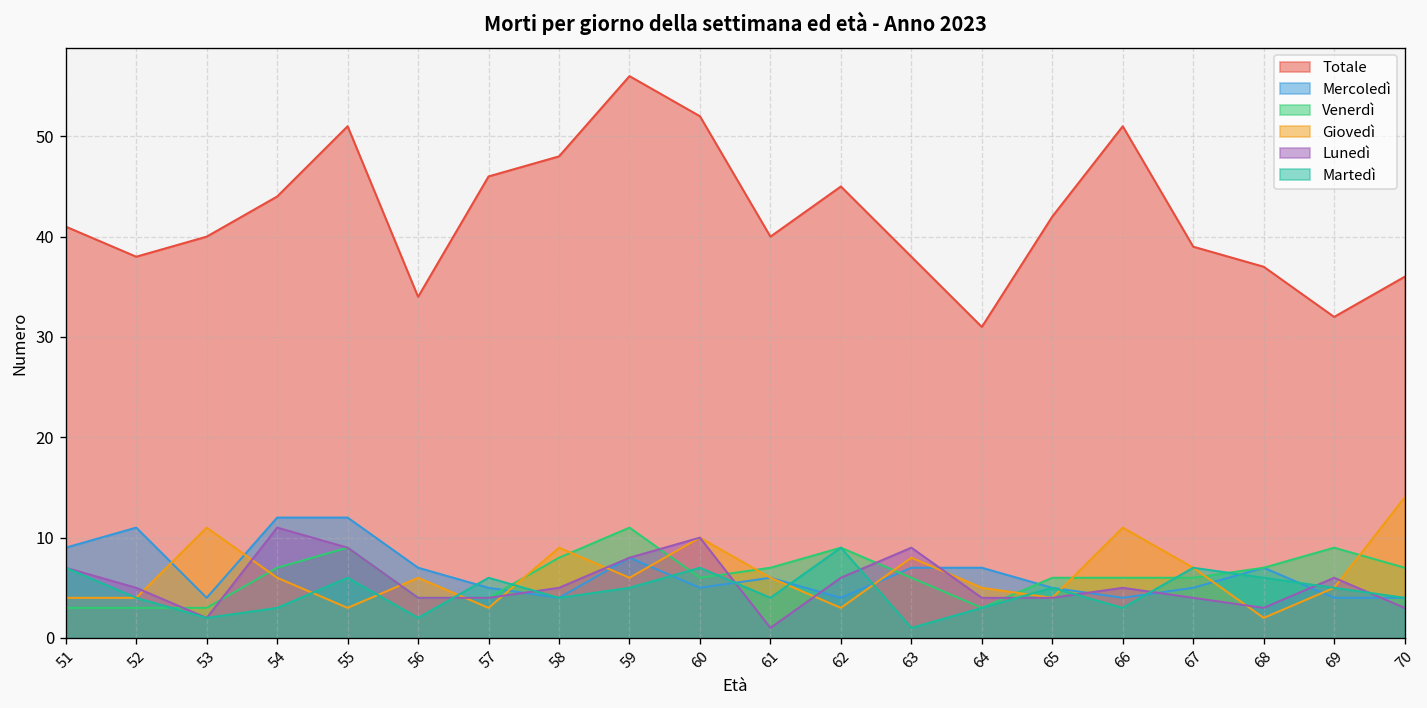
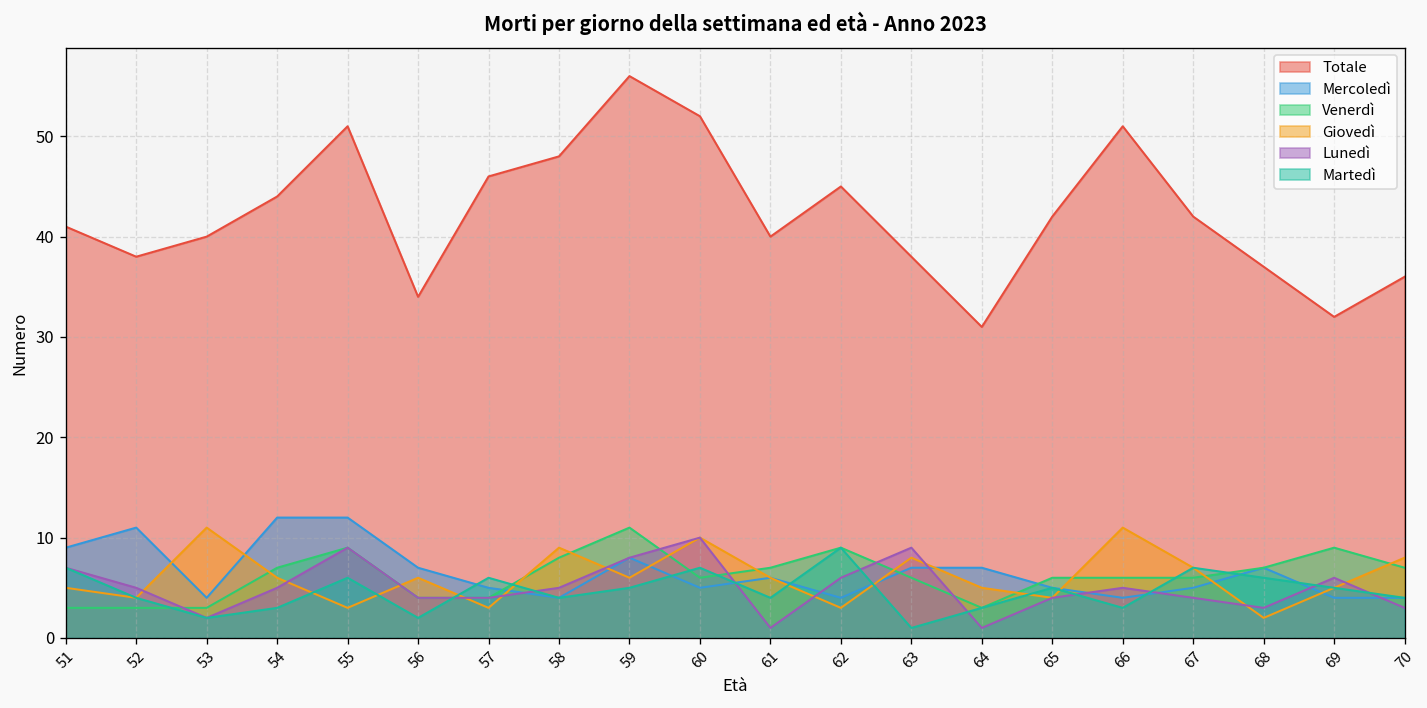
  {
    "Totale": {
      "51": 41,
      "52": 38,
      "53": 40,
      "54": 44,
      "55": 51,
      "56": 34,
      "57": 46,
      "58": 48,
      "59": 56,
      "60": 52,
      "61": 40,
      "62": 45,
      "63": 38,
      "64": 31,
      "65": 42,
      "66": 51,
-     "67": 39,
+     "67": 42,
      "68": 37,
      "69": 32,
      "70": 36
    },
    "Giovedì": {
-     "51": 4,
+     "51": 5,
      "53": 11,
      "54": 6,
      "55": 3,
      "56": 6,
      "57": 3,
      "58": 9,
      "59": 6,
      "62": 3,
      "63": 8,
      "64": 5,
      "66": 11,
      "68": 2,
-     "70": 14
+     "70": 8
    },
    "Lunedì": {
      "52": 5,
-     "54": 11,
+     "54": 5,
      "58": 5,
      "61": 1,
      "62": 6,
      "63": 9,
-     "64": 4,
+     "64": 1,
      "66": 5,
      "67": 4,
      "68": 3,
      "69": 6,
      "70": 3
    }
  }
